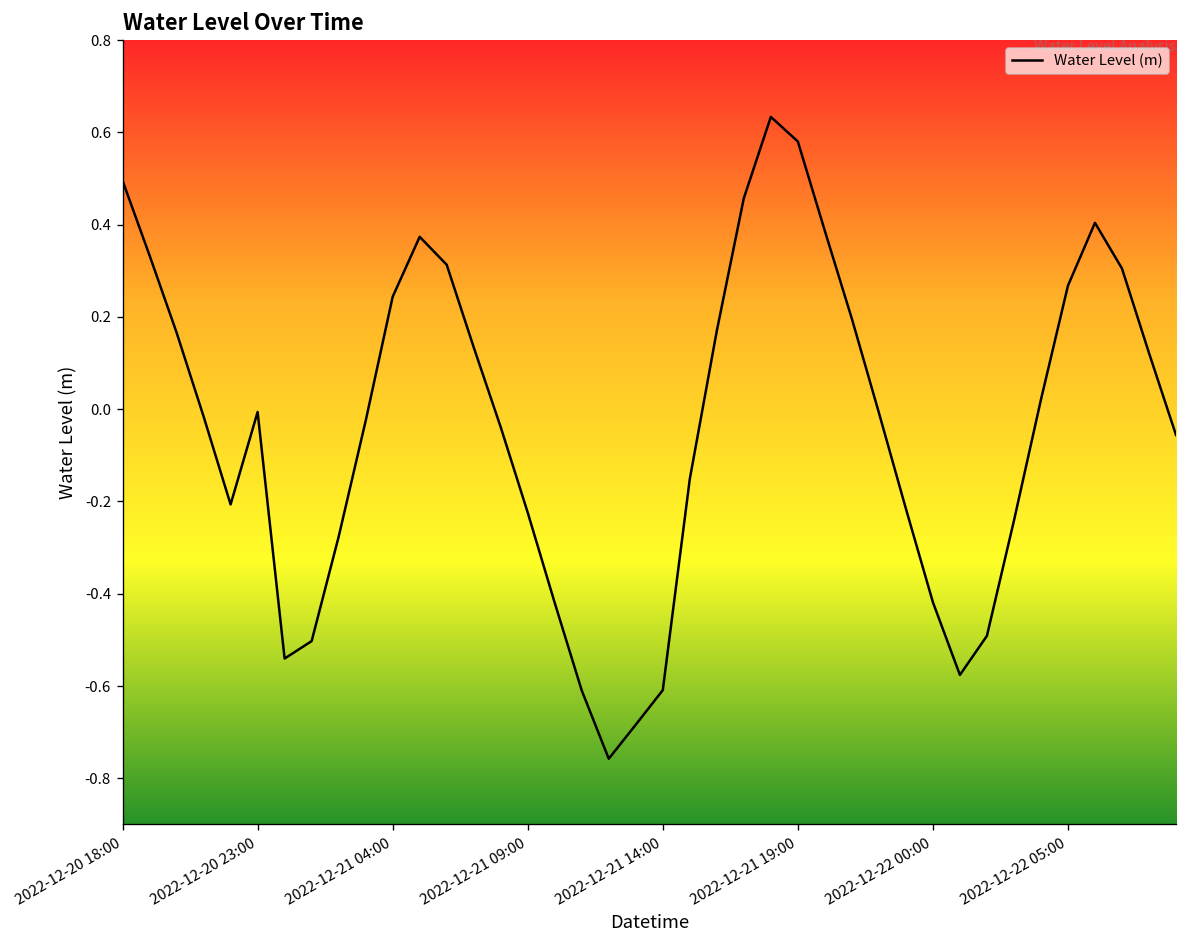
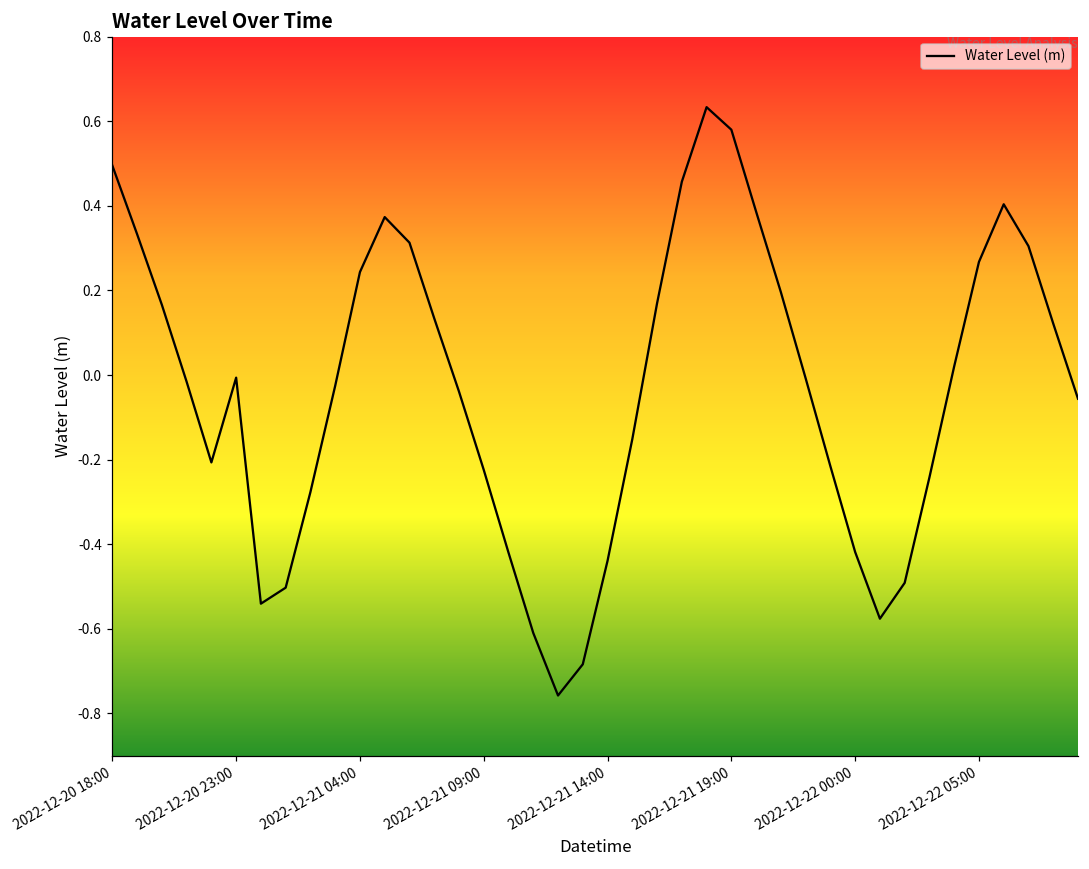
  {
    "2022-12-20 18:00": 0.50,
    "2022-12-20 23:00": -0.01,
    "2022-12-21 04:00": 0.24,
    "2022-12-21 09:00": -0.22,
-   "2022-12-21 14:00": -0.61,
+   "2022-12-21 14:00": -0.44,
    "2022-12-21 19:00": 0.58,
    "2022-12-22 00:00": -0.42,
    "2022-12-22 05:00": 0.27
  }
